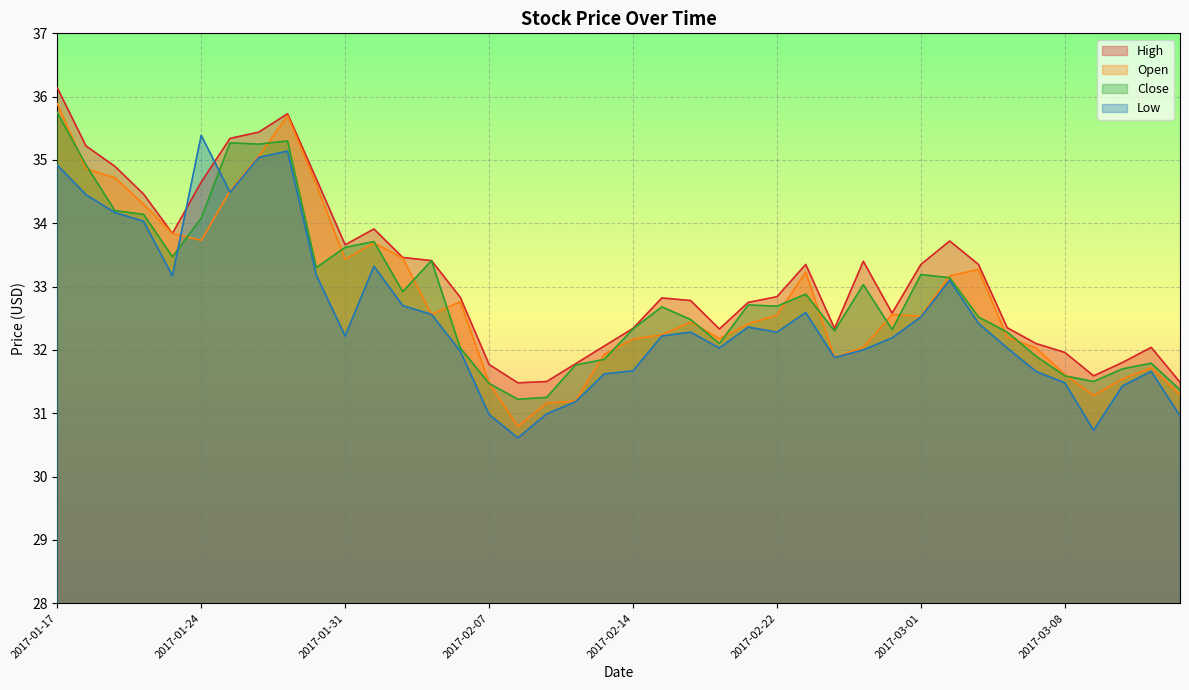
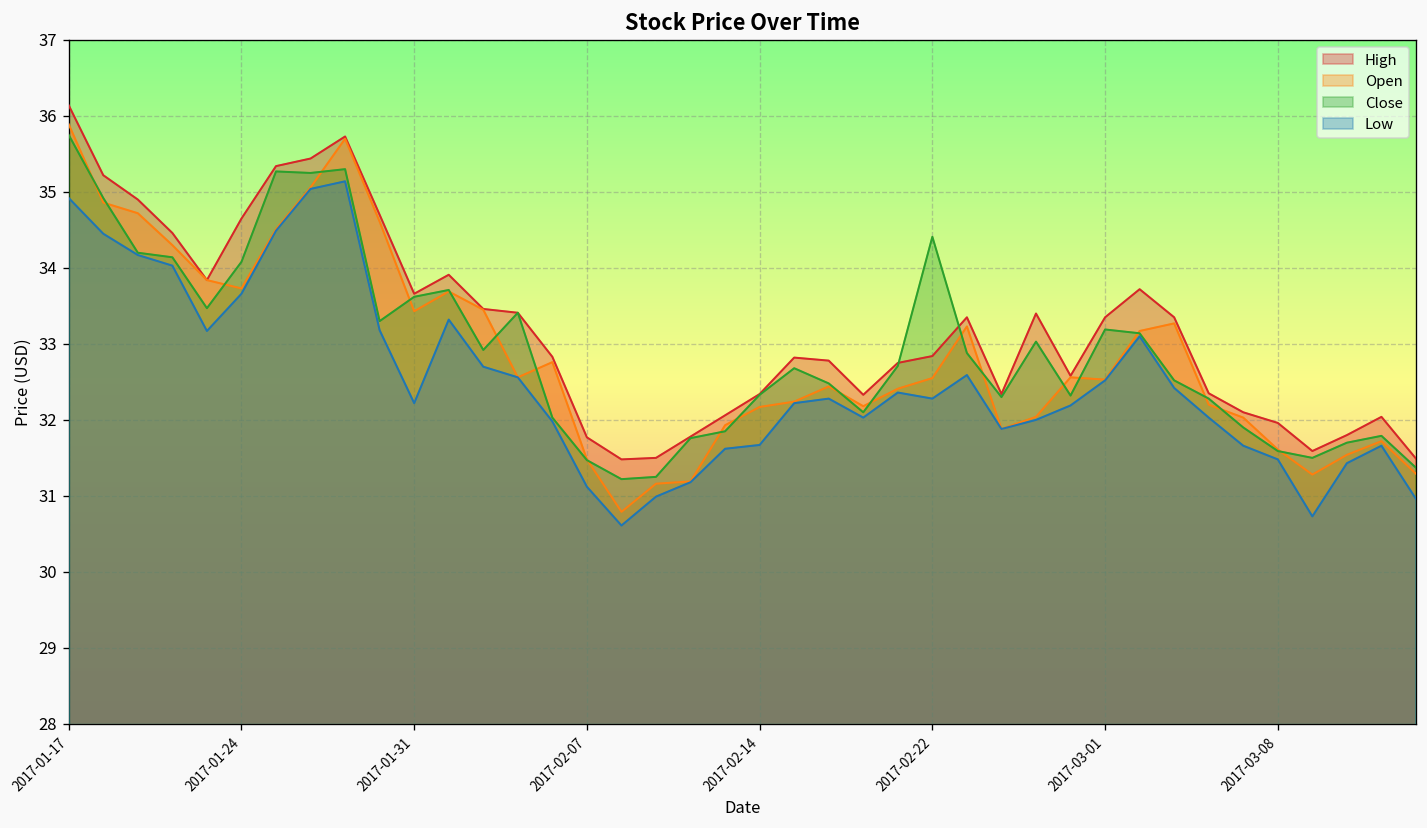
  {
    "Close": {
      "2017-01-17": 35.8,
      "2017-01-24": 34.1,
-     "2017-02-22": 32.7,
+     "2017-02-22": 34.4,
      "2017-03-01": 33.2
    },
    "Low": {
      "2017-01-17": 34.9,
-     "2017-01-24": 35.4,
+     "2017-01-24": 33.7,
      "2017-01-31": 32.2,
-     "2017-02-07": 31.0,
+     "2017-02-07": 31.1,
      "2017-02-14": 31.7,
      "2017-02-22": 32.3,
      "2017-03-08": 31.5
    }
  }
